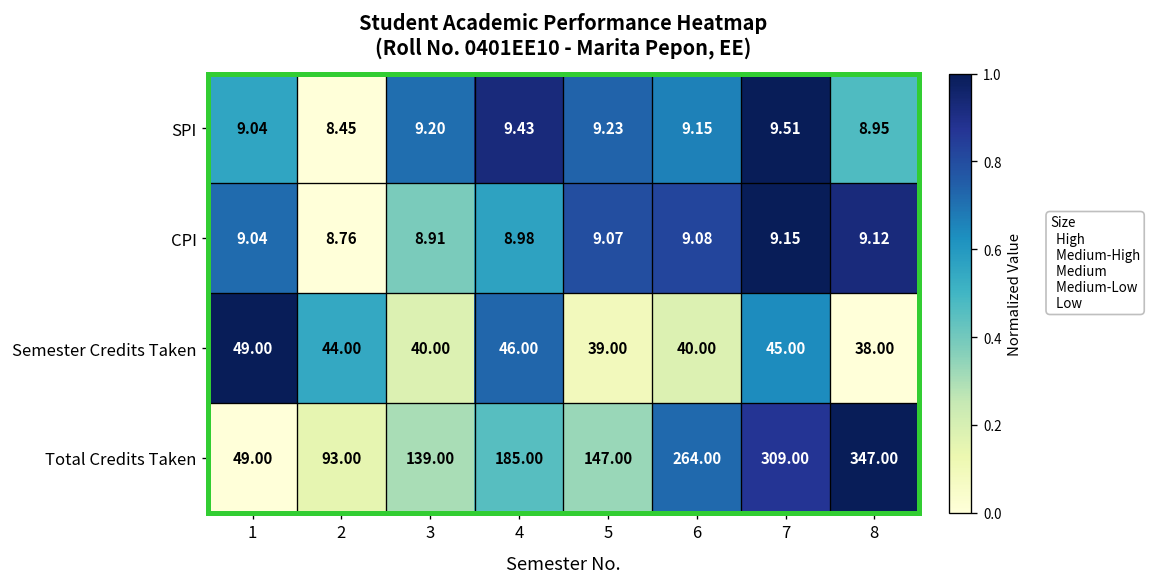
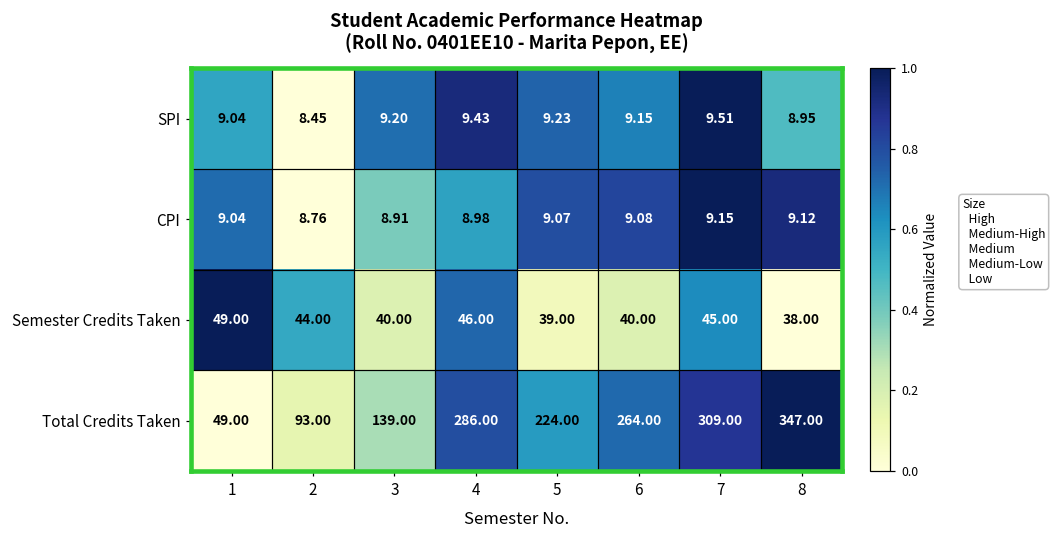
  {
    "SPI": {
      "1": 9.04,
      "2": 8.45,
      "3": 9.20,
      "4": 9.43,
      "5": 9.23,
      "6": 9.15,
      "7": 9.51,
      "8": 8.95
    },
    "CPI": {
      "1": 9.04,
      "2": 8.76,
      "3": 8.91,
      "4": 8.98,
      "5": 9.07,
      "6": 9.08,
      "7": 9.15,
      "8": 9.12
    },
    "Semester Credits Taken": {
      "1": 49.00,
      "2": 44.00,
      "3": 40.00,
      "4": 46.00,
      "5": 39.00,
      "6": 40.00,
      "7": 45.00,
      "8": 38.00
    },
    "Total Credits Taken": {
      "1": 49.00,
      "2": 93.00,
      "3": 139.00,
-     "4": 185.00,
-     "5": 147.00,
+     "4": 286.00,
+     "5": 224.00,
      "6": 264.00,
      "7": 309.00,
      "8": 347.00
    }
  }
